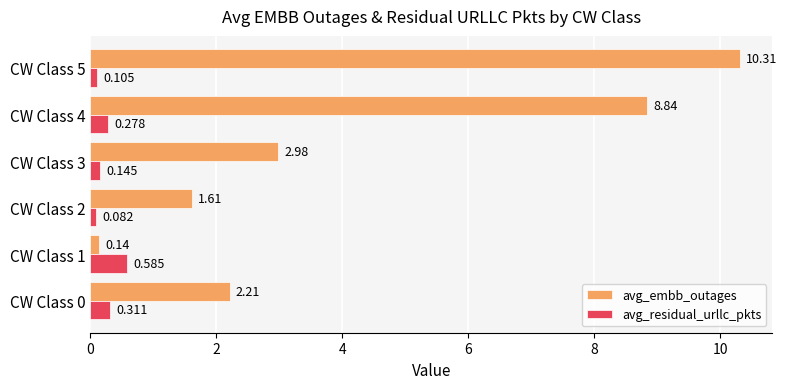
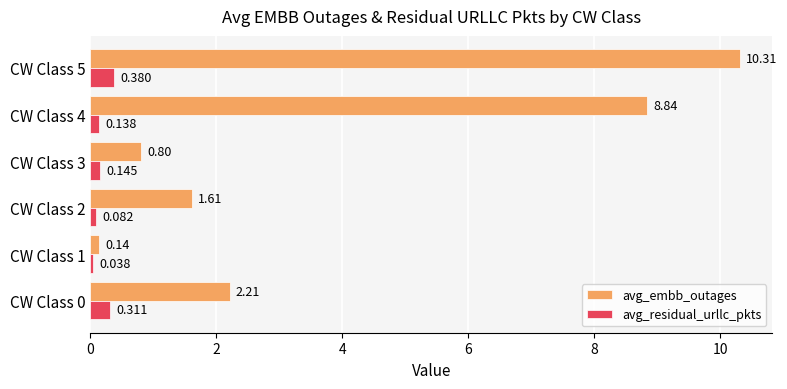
  {
    "avg_embb_outages": {
      "CW Class 5": 10.31,
      "CW Class 4": 8.84,
-     "CW Class 3": 2.98,
+     "CW Class 3": 0.80,
      "CW Class 2": 1.61,
      "CW Class 1": 0.14,
      "CW Class 0": 2.21
    },
    "avg_residual_urllc_pkts": {
-     "CW Class 5": 0.105,
-     "CW Class 4": 0.278,
+     "CW Class 5": 0.380,
+     "CW Class 4": 0.138,
      "CW Class 3": 0.145,
      "CW Class 2": 0.082,
-     "CW Class 1": 0.585,
+     "CW Class 1": 0.038,
      "CW Class 0": 0.311
    }
  }
